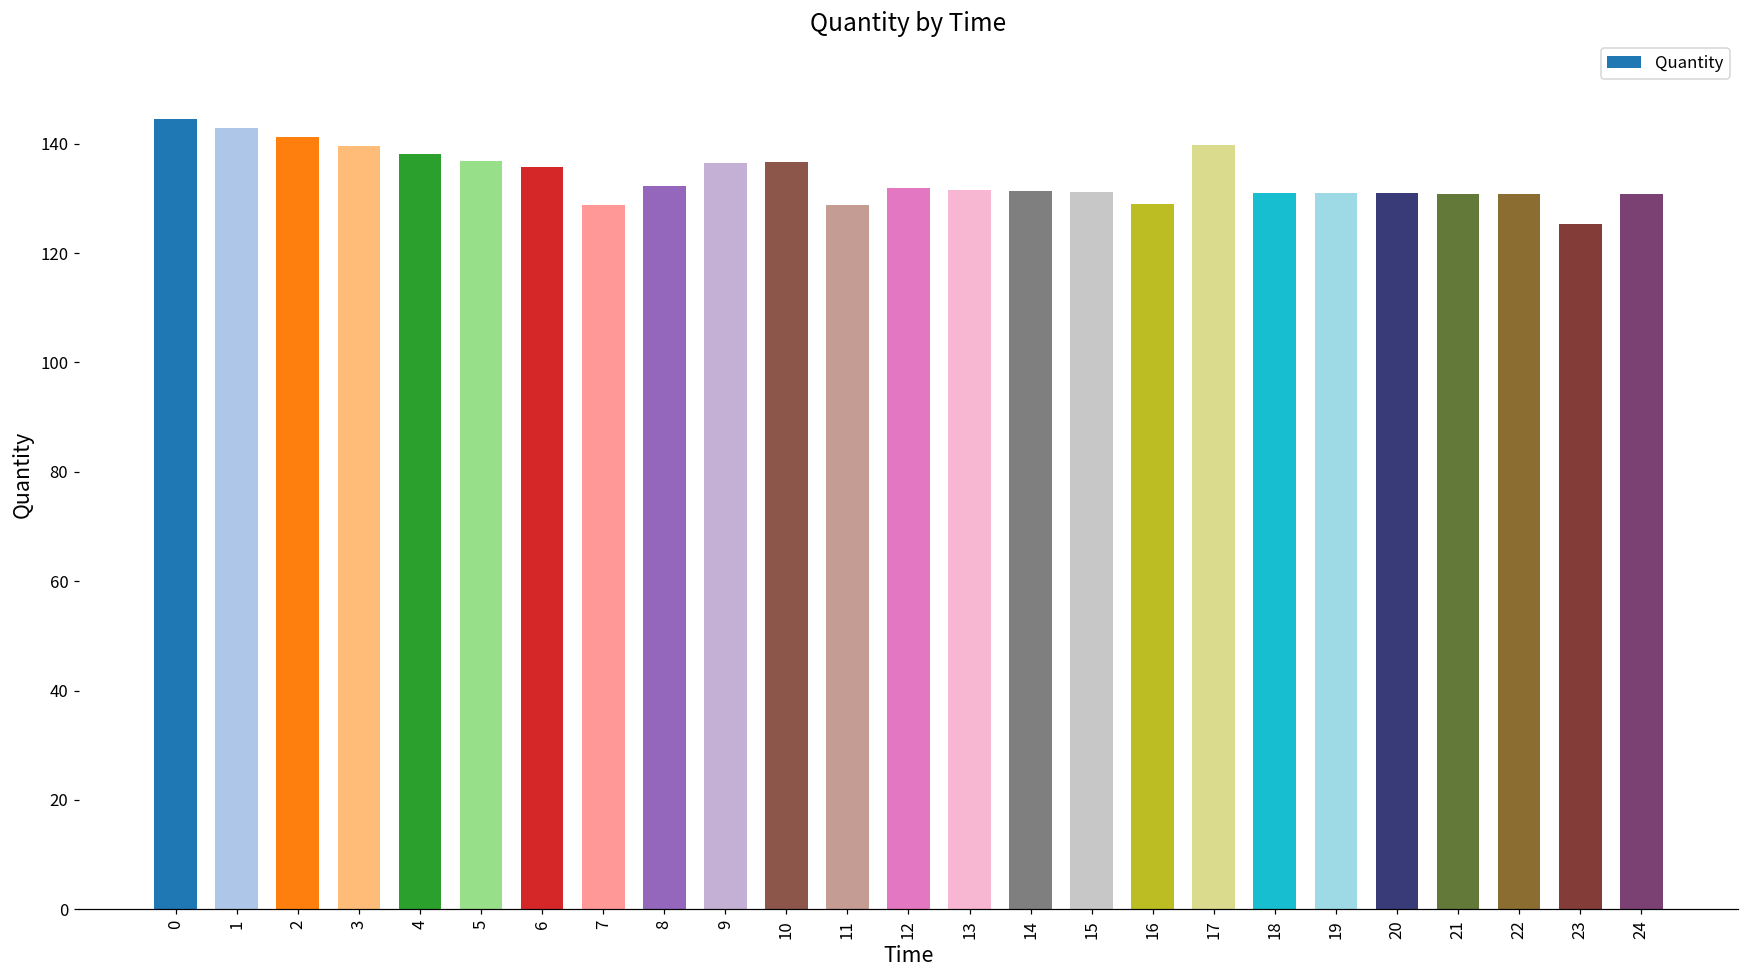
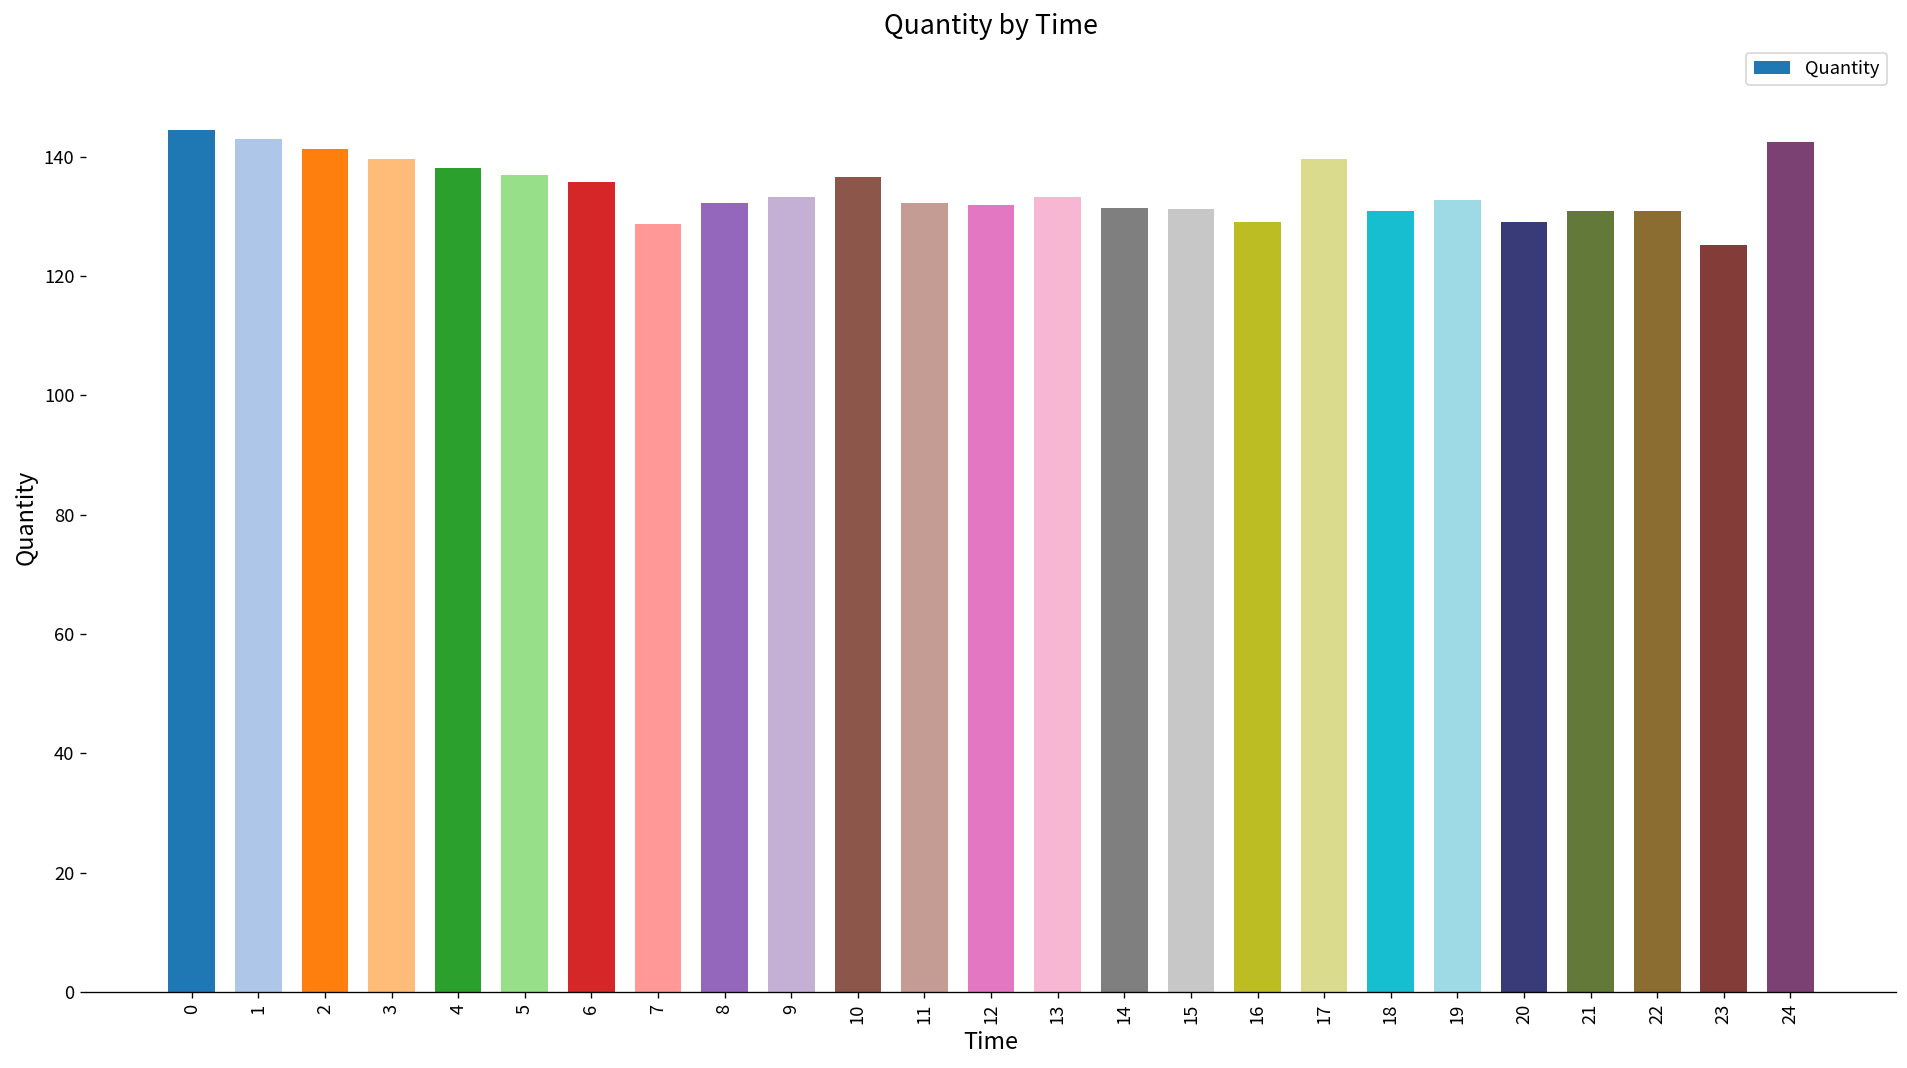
  {
    "0": 145,
    "1": 143,
    "2": 141,
    "3": 140,
    "4": 138,
    "5": 137,
    "6": 136,
    "7": 129,
    "8": 132,
-   "9": 136,
+   "9": 133,
    "10": 137,
-   "11": 129,
+   "11": 132,
    "12": 132,
-   "13": 132,
+   "13": 133,
    "14": 131,
    "15": 131,
    "16": 129,
    "17": 140,
    "18": 131,
-   "19": 131,
-   "20": 131,
+   "19": 133,
+   "20": 129,
    "21": 131,
    "22": 131,
    "23": 125,
-   "24": 131
+   "24": 143
  }
